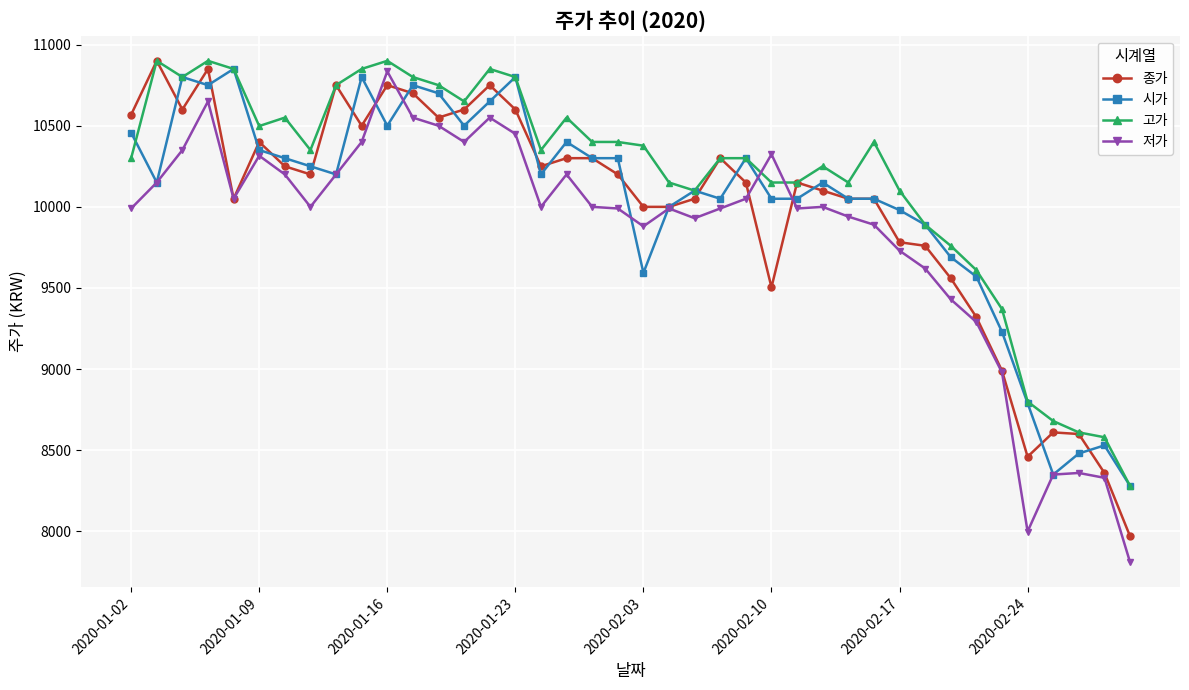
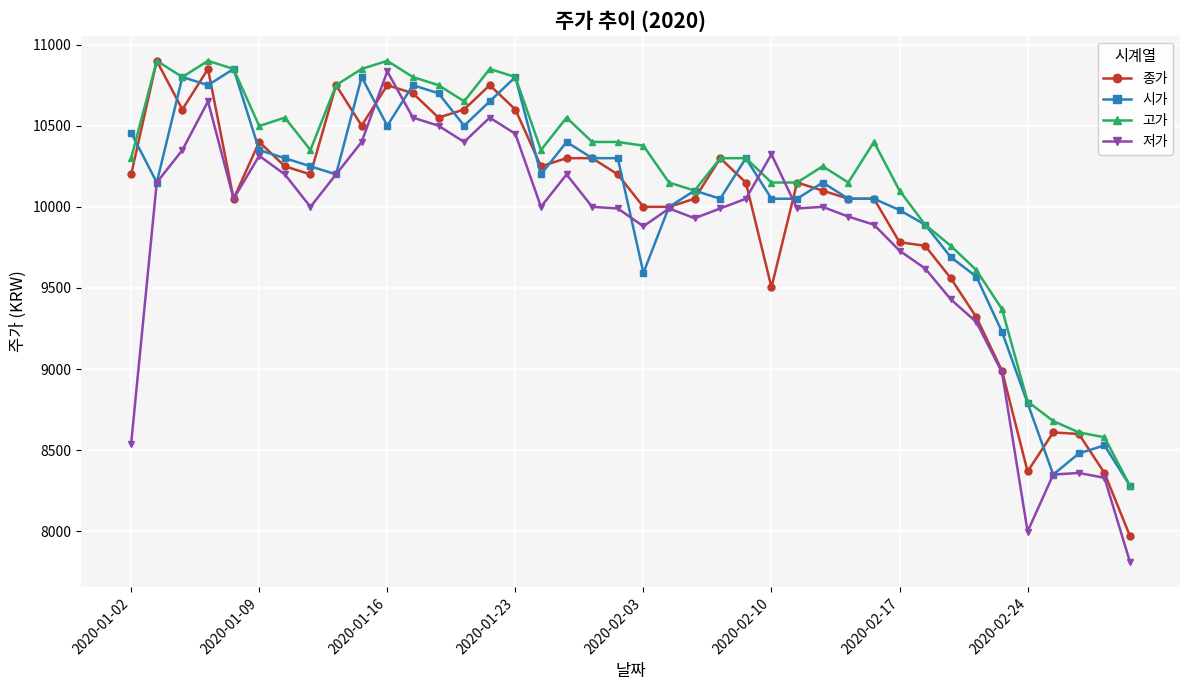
  {
    "종가": {
-     "2020-01-02": 10570,
+     "2020-01-02": 10200,
      "2020-01-09": 10400,
      "2020-01-16": 10750,
      "2020-01-23": 10600,
      "2020-02-03": 10000,
      "2020-02-10": 9500,
      "2020-02-17": 9780,
-     "2020-02-24": 8460
+     "2020-02-24": 8370
    },
    "시가": {
      "2020-01-02": 10460,
      "2020-01-09": 10350,
      "2020-01-16": 10500,
      "2020-02-03": 9590,
      "2020-02-10": 10050,
      "2020-02-17": 9980
    },
    "고가": {
      "2020-01-02": 10300,
      "2020-01-09": 10500,
      "2020-01-16": 10900,
      "2020-02-03": 10380,
      "2020-02-10": 10150,
      "2020-02-17": 10100
    },
    "저가": {
-     "2020-01-02": 9990,
+     "2020-01-02": 8540,
      "2020-01-09": 10320,
      "2020-01-16": 10840,
      "2020-01-23": 10450,
      "2020-02-03": 9880,
      "2020-02-10": 10320,
      "2020-02-17": 9730,
      "2020-02-24": 8000
    }
  }
